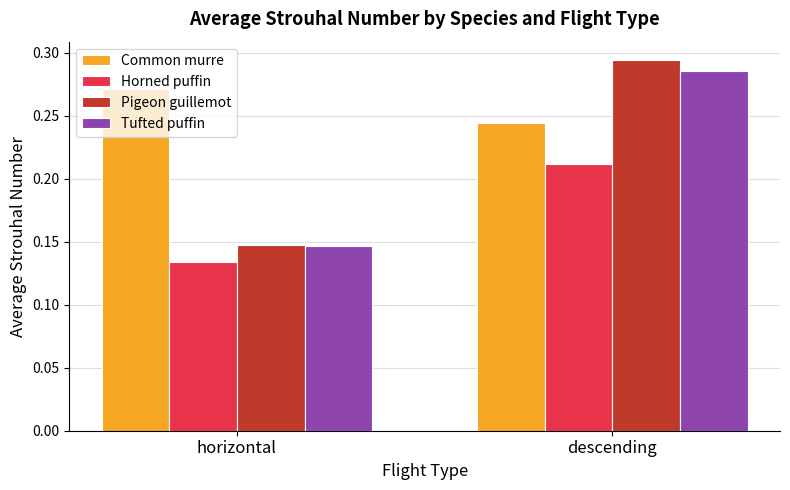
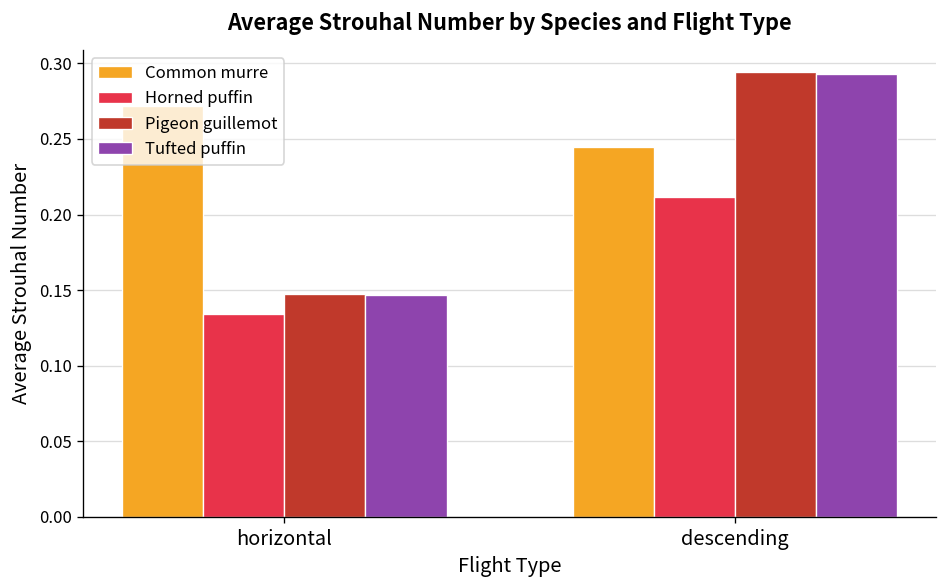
  {
    "Common murre": {
      "descending": 0.244
    },
    "Tufted puffin": {
      "horizontal": 0.146,
-     "descending": 0.285
+     "descending": 0.293
    }
  }
